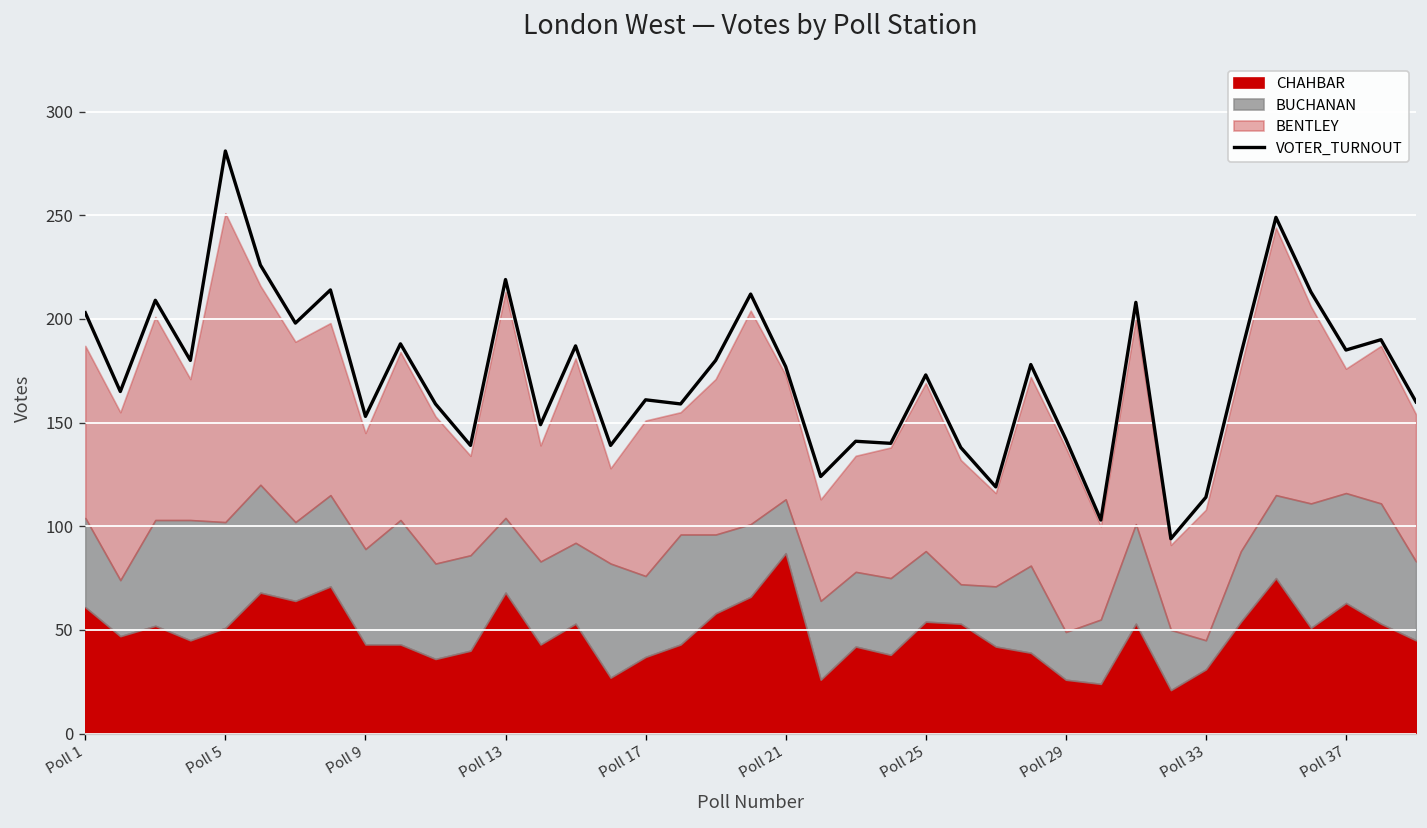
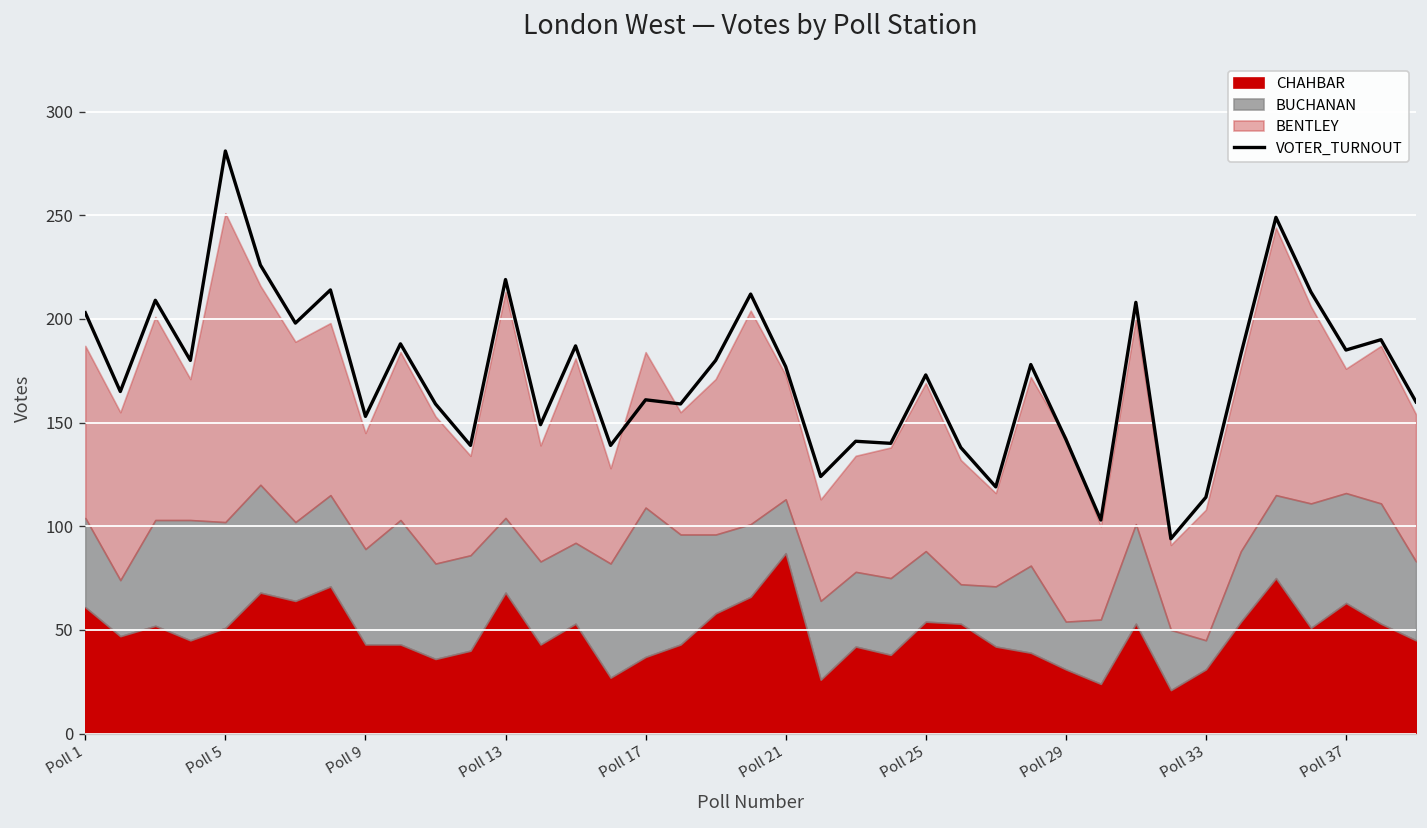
  {
    "VOTER_TURNOUT": {
      "Poll 1": 203,
      "Poll 5": 281,
      "Poll 9": 153,
      "Poll 13": 219,
      "Poll 17": 161,
      "Poll 21": 177,
      "Poll 25": 173,
      "Poll 33": 114,
      "Poll 37": 185
    },
    "CHAHBAR": {
      "Poll 1": 61,
      "Poll 5": 51,
      "Poll 9": 43,
      "Poll 13": 68,
      "Poll 17": 37,
      "Poll 21": 87,
      "Poll 25": 54,
-     "Poll 29": 26,
+     "Poll 29": 31,
      "Poll 33": 31,
      "Poll 37": 63
    },
    "BUCHANAN": {
      "Poll 1": 43,
      "Poll 5": 51,
      "Poll 9": 46,
      "Poll 13": 36,
-     "Poll 17": 39,
+     "Poll 17": 72,
      "Poll 21": 26,
      "Poll 25": 34,
      "Poll 29": 23,
      "Poll 33": 14,
      "Poll 37": 53
    },
    "BENTLEY": {
      "Poll 1": 83,
      "Poll 5": 149,
      "Poll 9": 56,
      "Poll 13": 109,
      "Poll 17": 75,
      "Poll 21": 60,
      "Poll 25": 81,
      "Poll 33": 63,
      "Poll 37": 60
    }
  }
